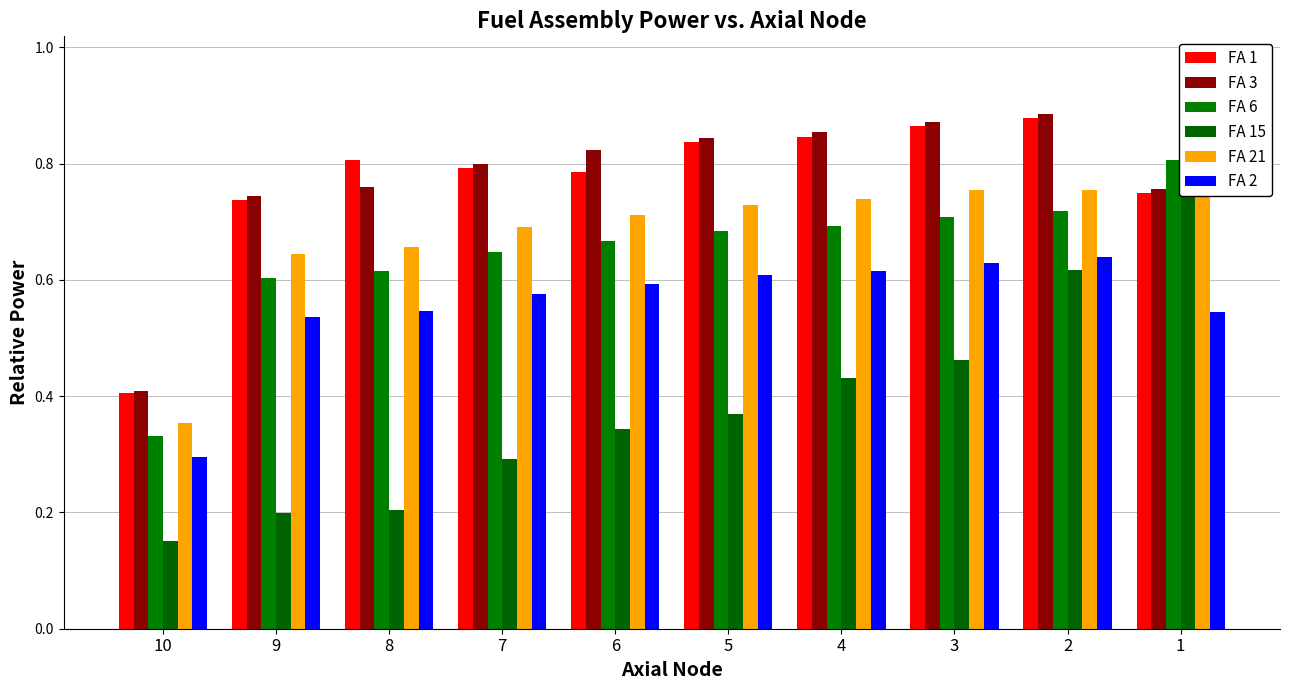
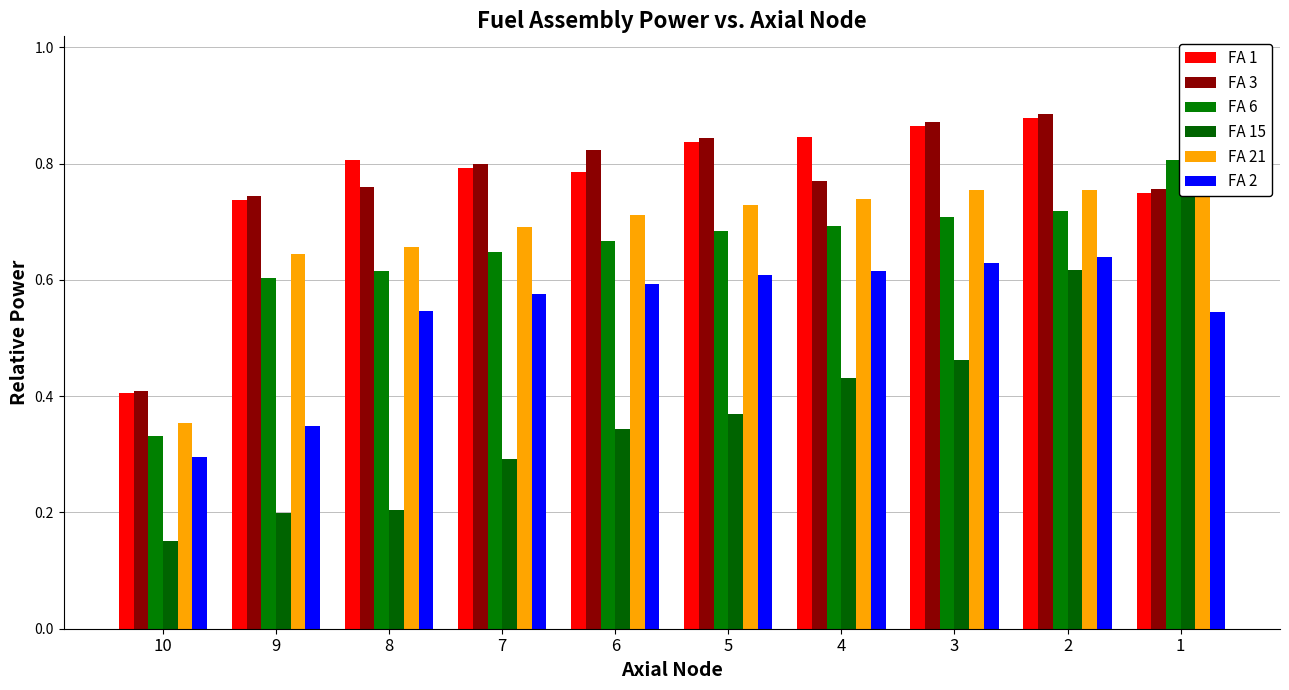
  {
    "FA 1": {
      "10": 0.40,
      "9": 0.74,
      "8": 0.81,
      "7": 0.79,
      "6": 0.79,
      "5": 0.84,
      "4": 0.85,
      "3": 0.86,
      "2": 0.88,
      "1": 0.75
    },
    "FA 3": {
      "10": 0.41,
      "9": 0.74,
      "8": 0.76,
      "7": 0.80,
      "6": 0.82,
      "5": 0.84,
-     "4": 0.85,
+     "4": 0.77,
      "3": 0.87,
      "2": 0.89,
      "1": 0.76
    },
    "FA 21": {
      "10": 0.35,
      "9": 0.64,
      "8": 0.66,
      "7": 0.69,
      "6": 0.71,
      "5": 0.73,
      "4": 0.74,
      "3": 0.75,
      "2": 0.76
    },
    "FA 2": {
      "10": 0.29,
-     "9": 0.54,
+     "9": 0.35,
      "8": 0.55,
      "7": 0.58,
      "6": 0.59,
      "5": 0.61,
      "4": 0.62,
      "3": 0.63,
      "2": 0.64,
      "1": 0.55
    }
  }
